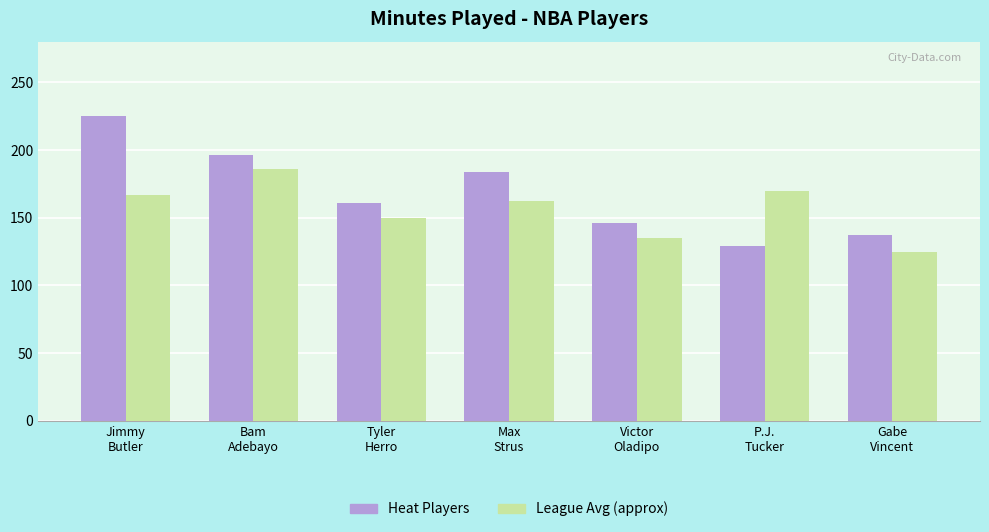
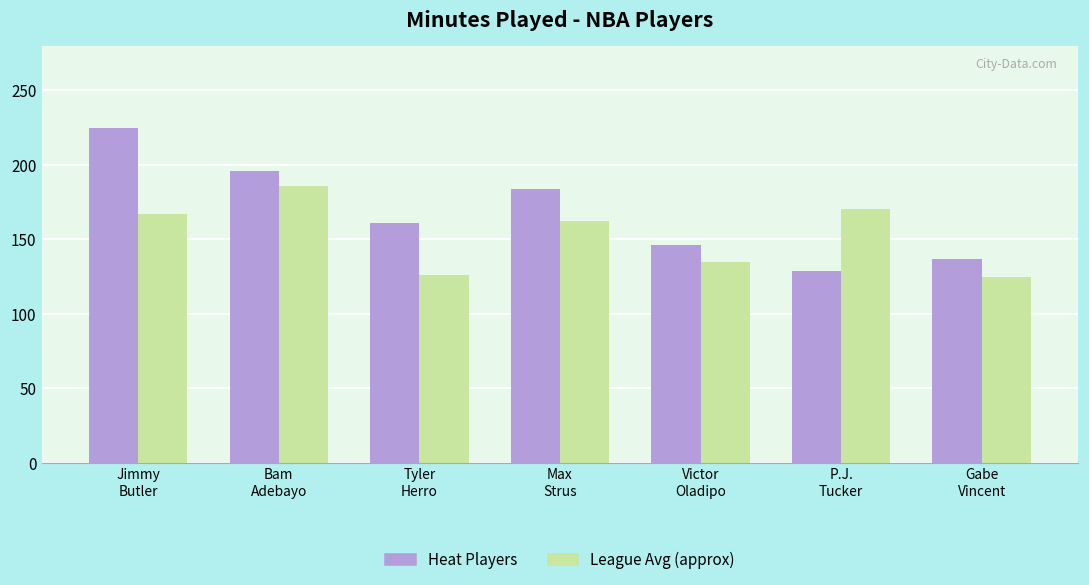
  {
    "Heat Players": {
      "Jimmy Butler": 225,
      "Bam Adebayo": 196,
      "Tyler Herro": 161,
      "Max Strus": 184,
      "Victor Oladipo": 146,
      "P.J. Tucker": 129,
      "Gabe Vincent": 137
    },
    "League Avg (approx)": {
      "Jimmy Butler": 167,
      "Bam Adebayo": 186,
-     "Tyler Herro": 150,
+     "Tyler Herro": 126,
      "Max Strus": 162,
      "Victor Oladipo": 135,
      "P.J. Tucker": 170,
      "Gabe Vincent": 125
    }
  }
